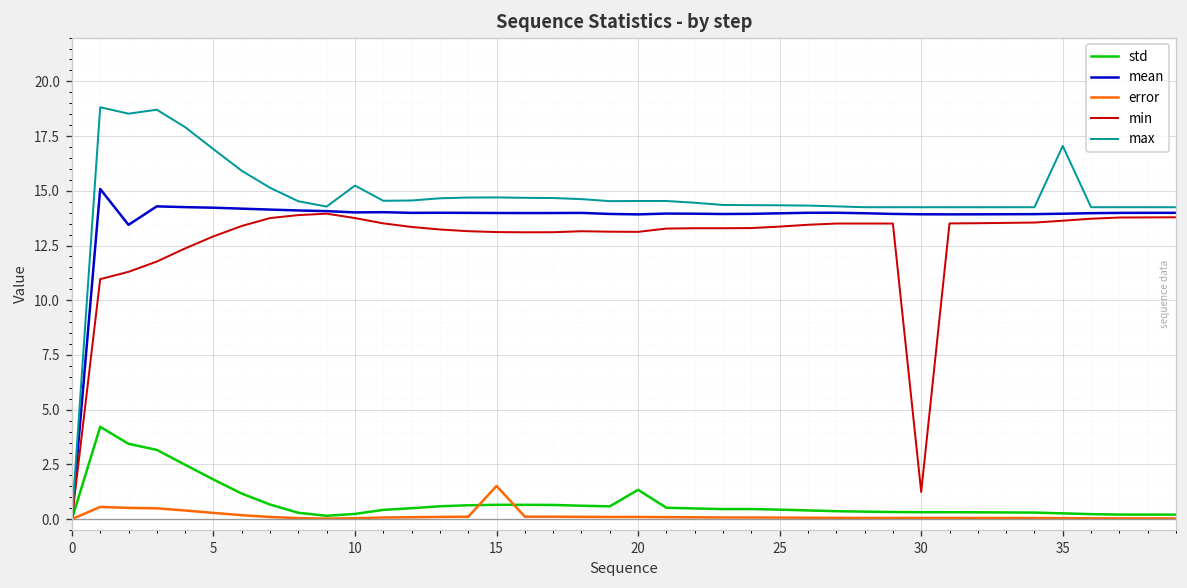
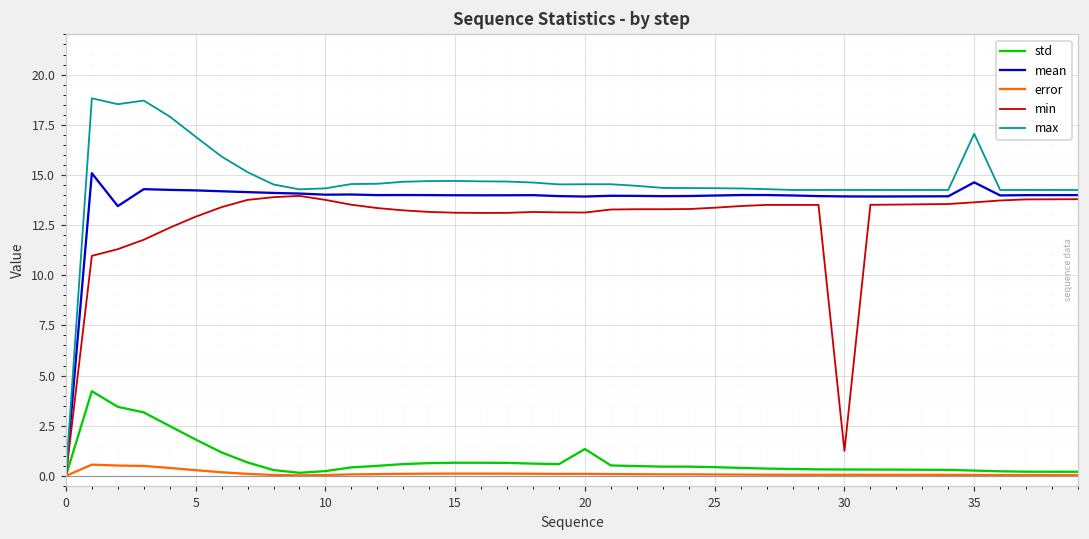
  {
    "std": {
      "5": 1.8,
      "10": 0.2,
      "15": 0.7,
      "20": 1.3,
      "25": 0.4,
      "30": 0.3,
      "35": 0.3
    },
    "mean": {
      "5": 14.2,
      "10": 14.0,
      "15": 14.0,
      "20": 13.9,
      "25": 14.0,
      "30": 13.9,
-     "35": 14.0
+     "35": 14.6
    },
    "error": {
      "5": 0.3,
      "10": 0.0,
-     "15": 1.5,
+     "15": 0.1,
      "20": 0.1,
      "25": 0.1,
      "30": 0.1,
      "35": 0.0
    },
    "min": {
      "5": 12.9,
      "10": 13.8,
      "15": 13.1,
      "20": 13.1,
      "25": 13.4,
      "30": 1.2,
      "35": 13.6
    },
    "max": {
      "5": 16.9,
-     "10": 15.2,
+     "10": 14.3,
      "15": 14.7,
      "20": 14.5,
      "25": 14.3,
      "30": 14.3,
      "35": 17.1
    }
  }
